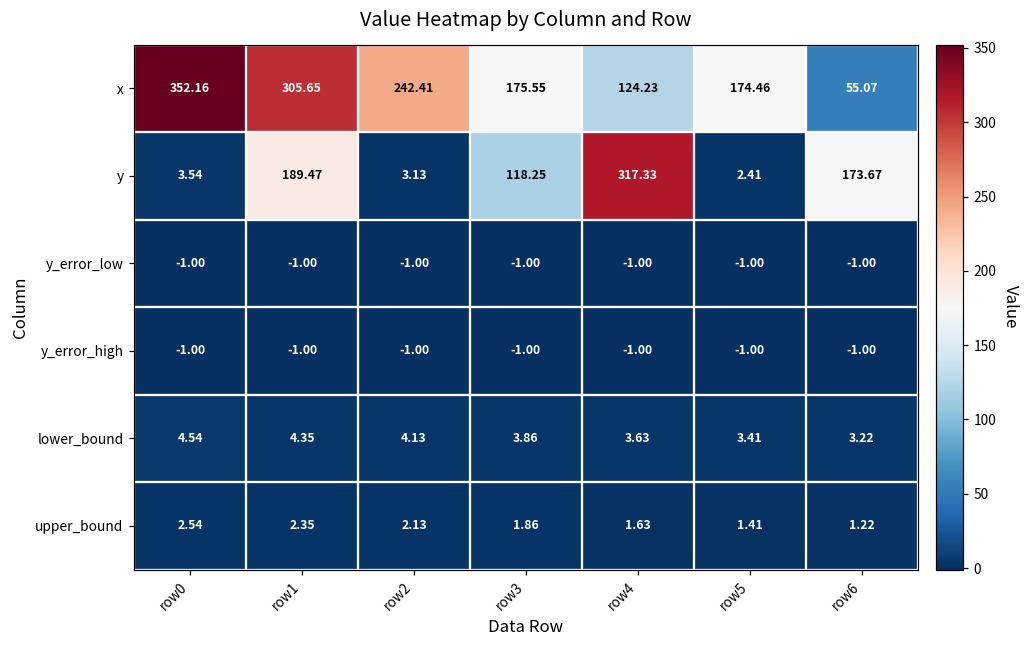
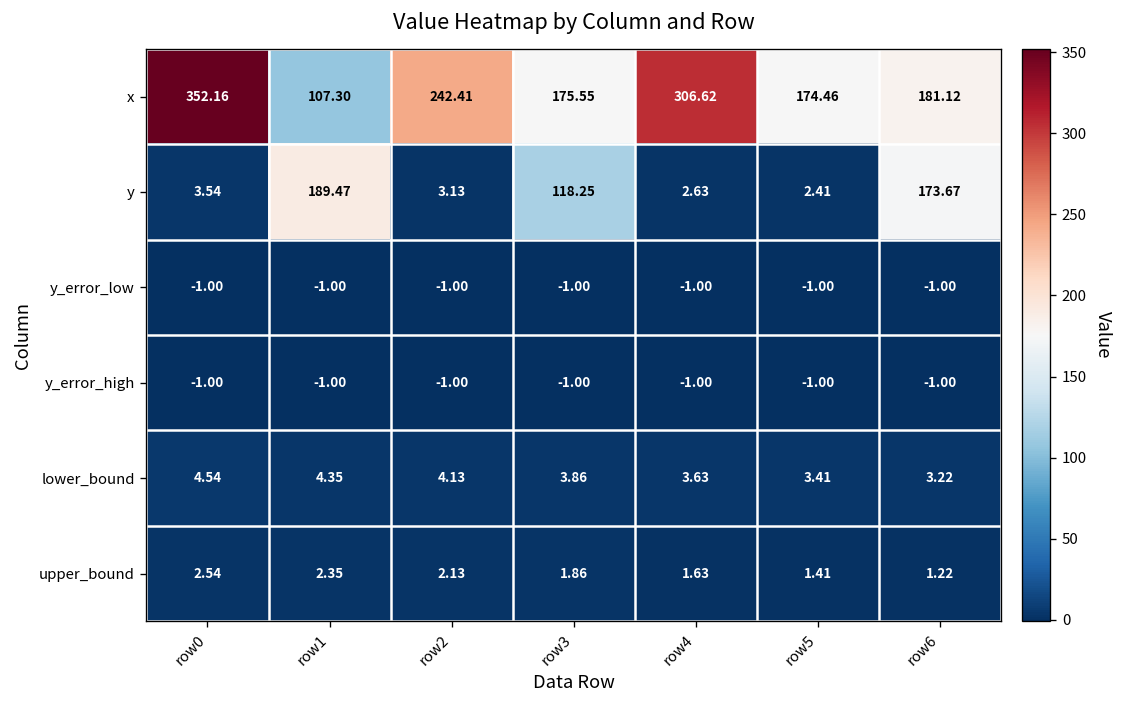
  {
    "x": {
      "row0": 352.16,
-     "row1": 305.65,
+     "row1": 107.30,
      "row2": 242.41,
      "row3": 175.55,
-     "row4": 124.23,
+     "row4": 306.62,
      "row5": 174.46,
-     "row6": 55.07
+     "row6": 181.12
    },
    "y": {
      "row0": 3.54,
      "row1": 189.47,
      "row2": 3.13,
      "row3": 118.25,
-     "row4": 317.33,
+     "row4": 2.63,
      "row5": 2.41,
      "row6": 173.67
    },
    "y_error_low": {
      "row0": -1.00,
      "row1": -1.00,
      "row2": -1.00,
      "row3": -1.00,
      "row4": -1.00,
      "row5": -1.00,
      "row6": -1.00
    },
    "y_error_high": {
      "row0": -1.00,
      "row1": -1.00,
      "row2": -1.00,
      "row3": -1.00,
      "row4": -1.00,
      "row5": -1.00,
      "row6": -1.00
    },
    "lower_bound": {
      "row0": 4.54,
      "row1": 4.35,
      "row2": 4.13,
      "row3": 3.86,
      "row4": 3.63,
      "row5": 3.41,
      "row6": 3.22
    },
    "upper_bound": {
      "row0": 2.54,
      "row1": 2.35,
      "row2": 2.13,
      "row3": 1.86,
      "row4": 1.63,
      "row5": 1.41,
      "row6": 1.22
    }
  }
